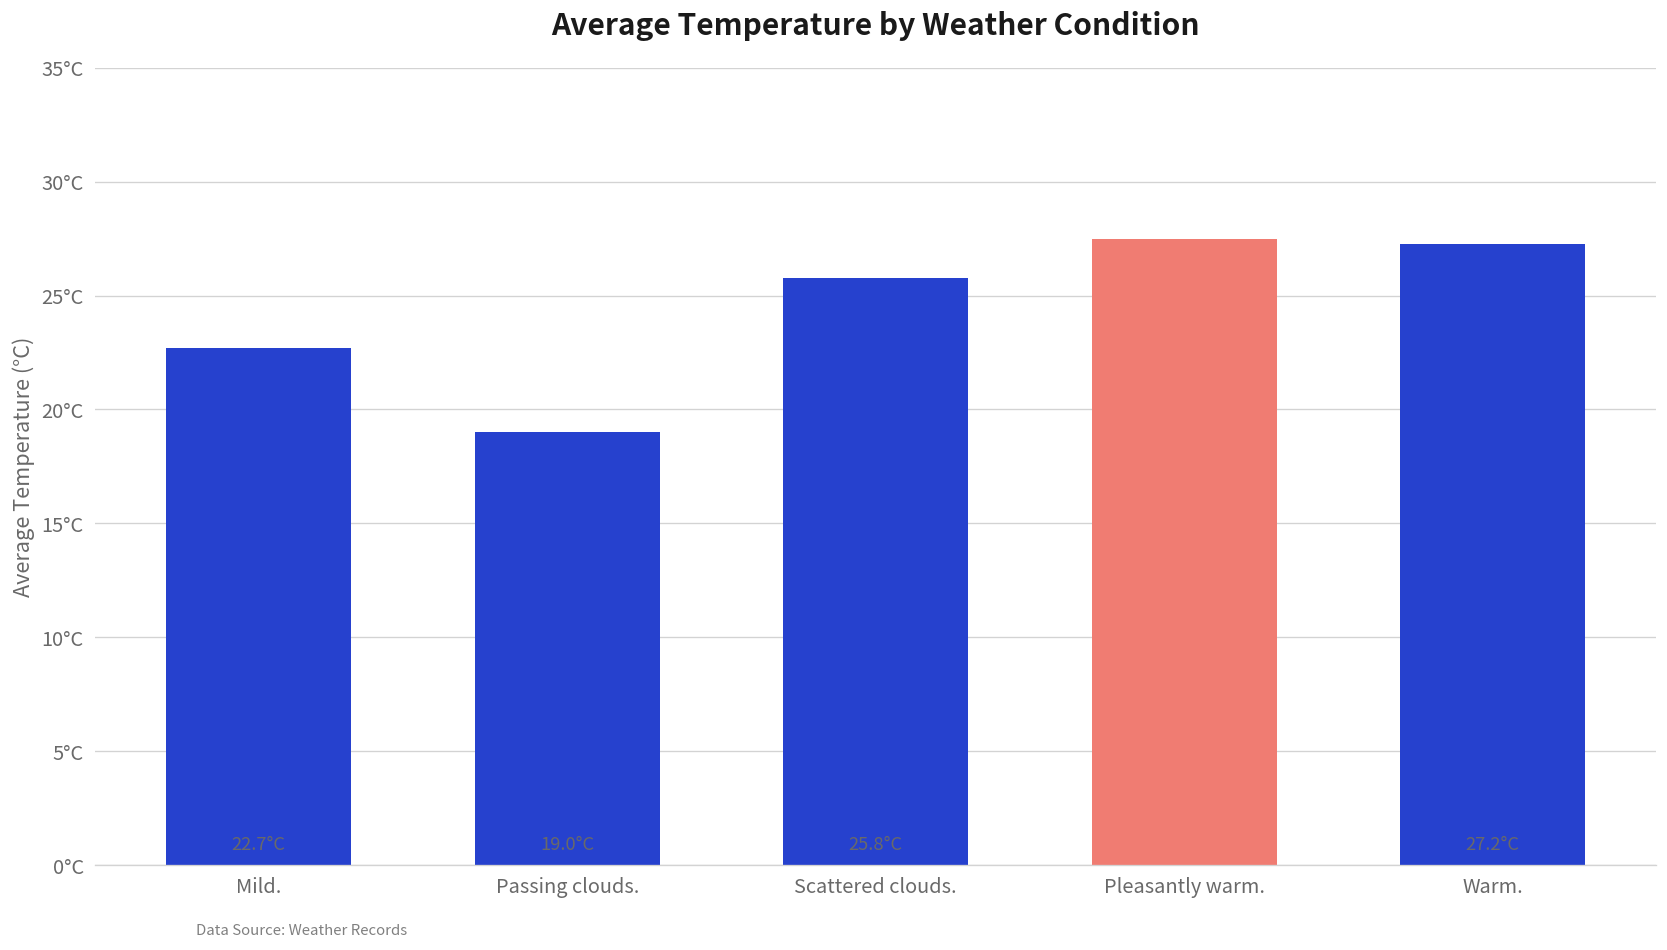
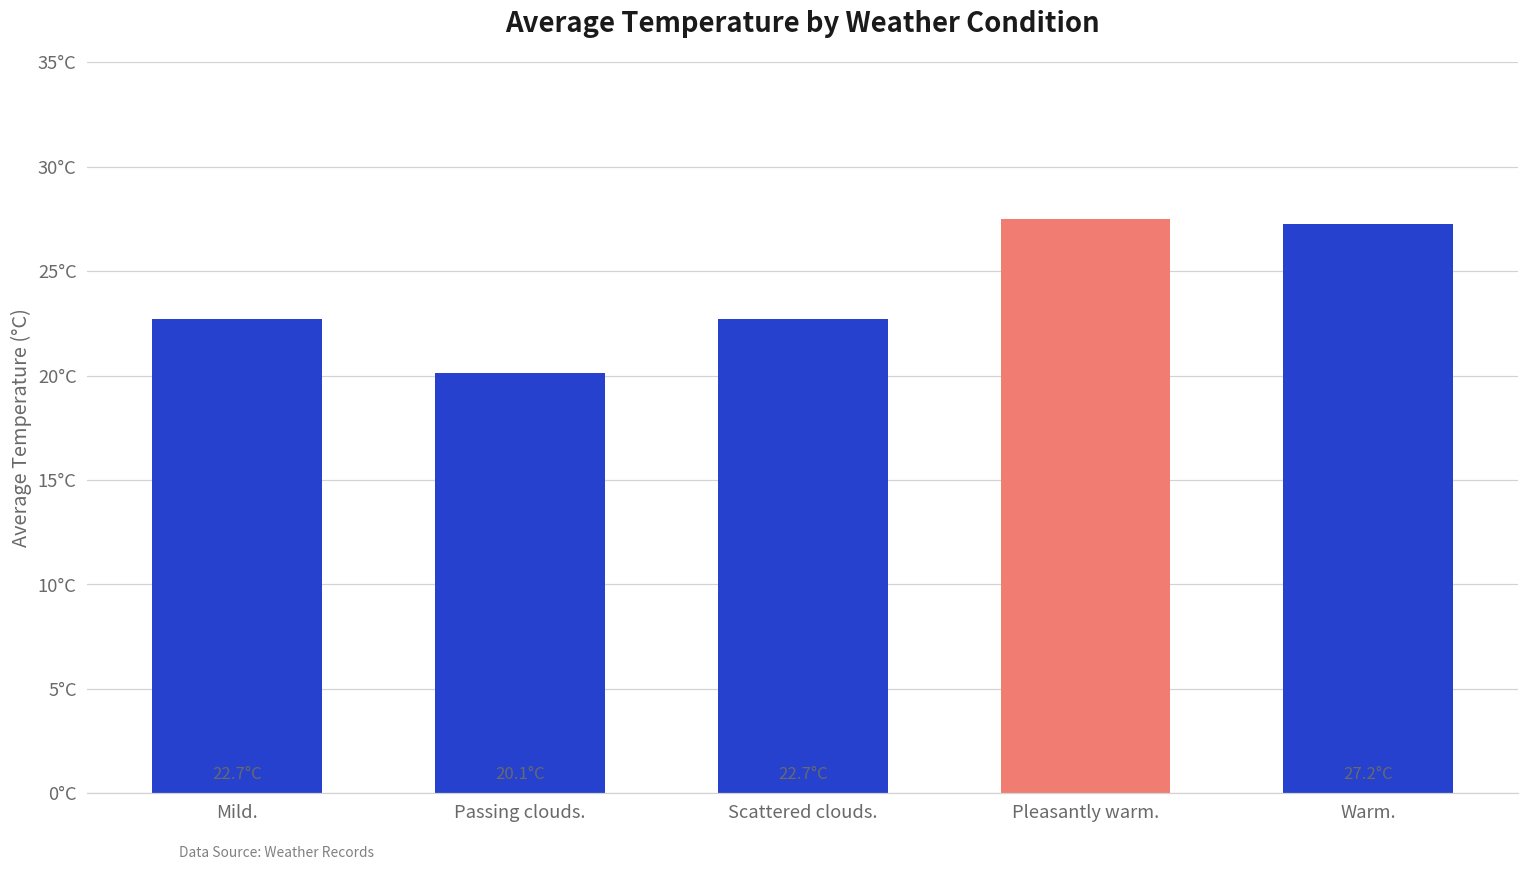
  {
    "Mild.": "22.7°C",
-   "Passing clouds.": "19.0°C",
-   "Scattered clouds.": "25.8°C",
+   "Passing clouds.": "20.1°C",
+   "Scattered clouds.": "22.7°C",
    "Warm.": "27.2°C"
  }
